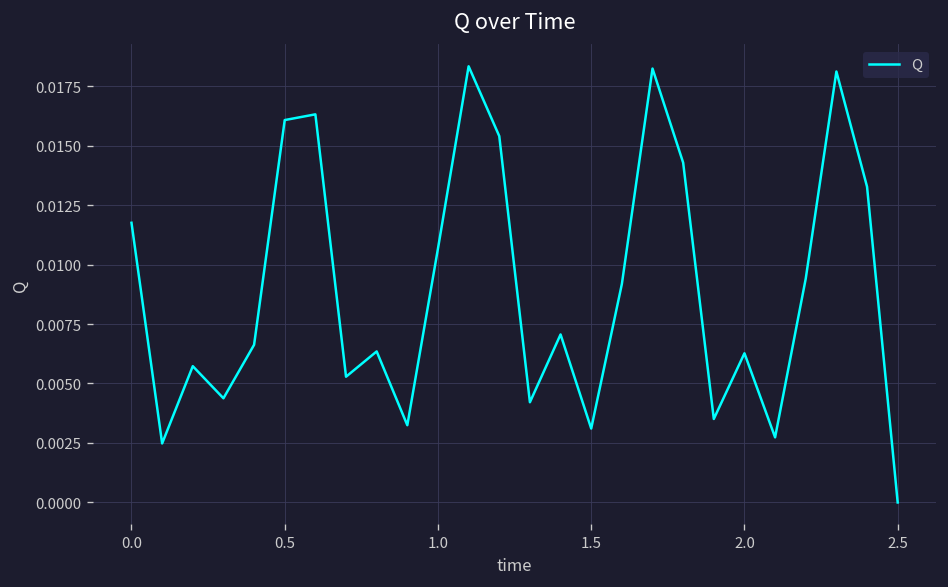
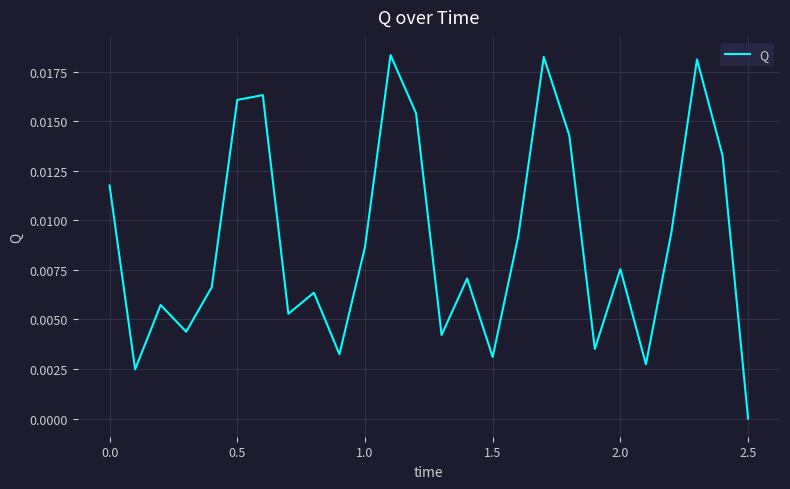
  {
    "0.0": 0.0118,
    "0.5": 0.0161,
-   "1.0": 0.0107,
+   "1.0": 0.0086,
    "1.5": 0.0031,
-   "2.0": 0.0063,
+   "2.0": 0.0075,
    "2.5": 0.0000
  }
